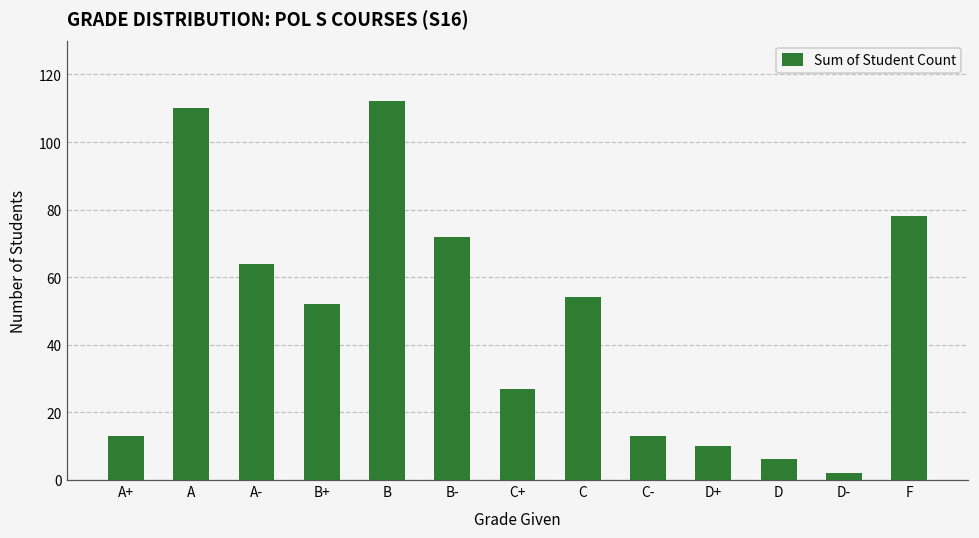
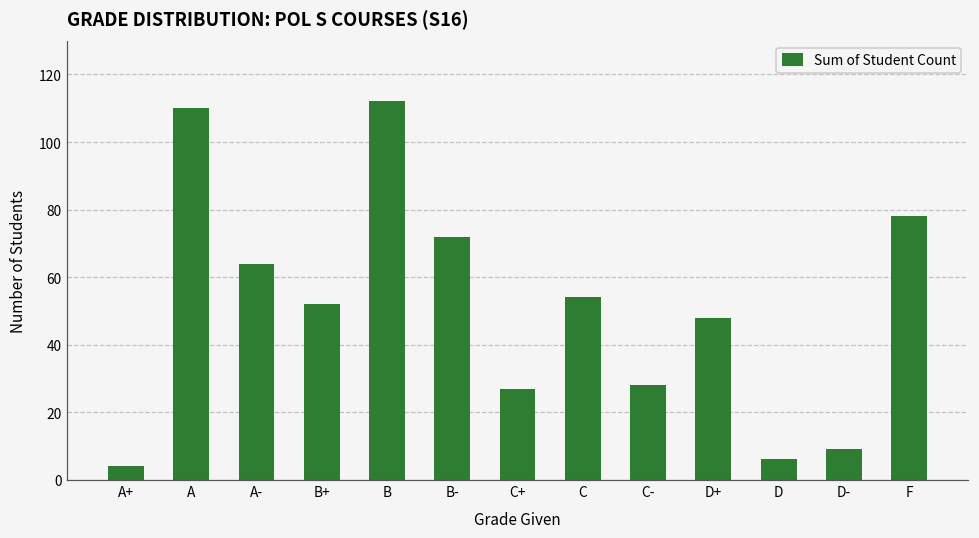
  {
-   "A+": 13,
+   "A+": 4,
    "A": 110,
    "A-": 64,
    "B+": 52,
    "B": 112,
    "B-": 72,
    "C+": 27,
    "C": 54,
-   "C-": 13,
-   "D+": 10,
+   "C-": 28,
+   "D+": 48,
    "D": 6,
-   "D-": 2,
+   "D-": 9,
    "F": 78
  }
